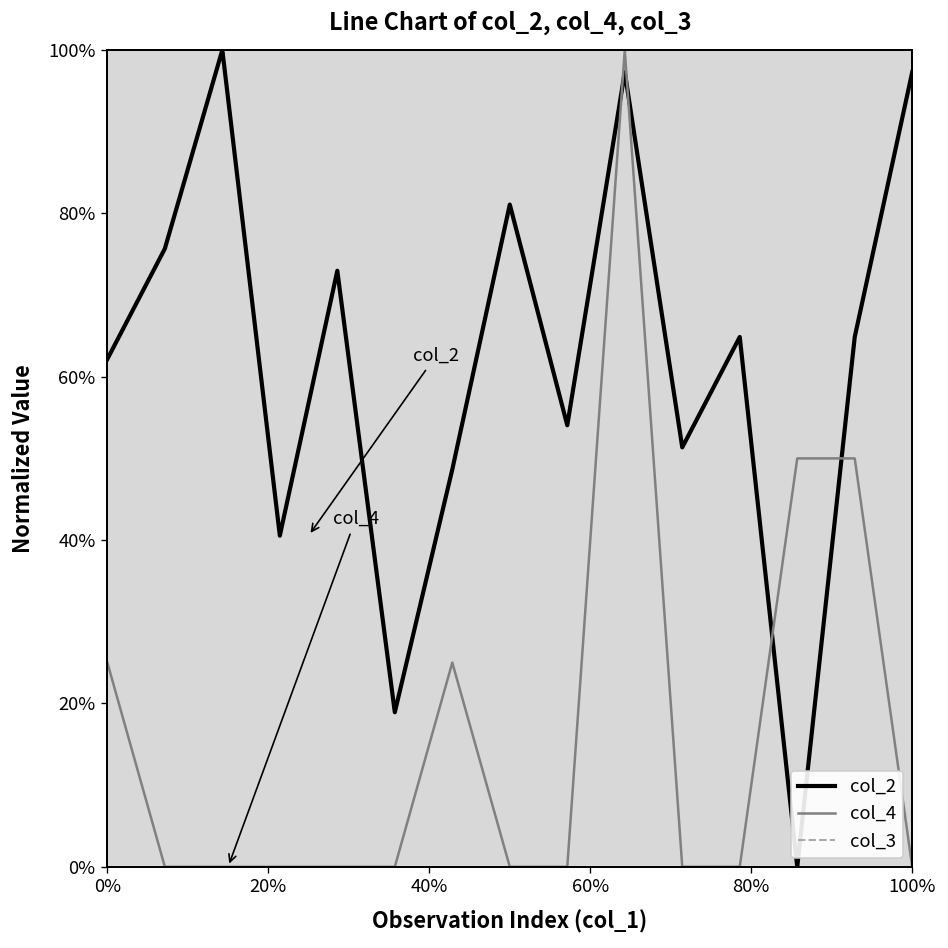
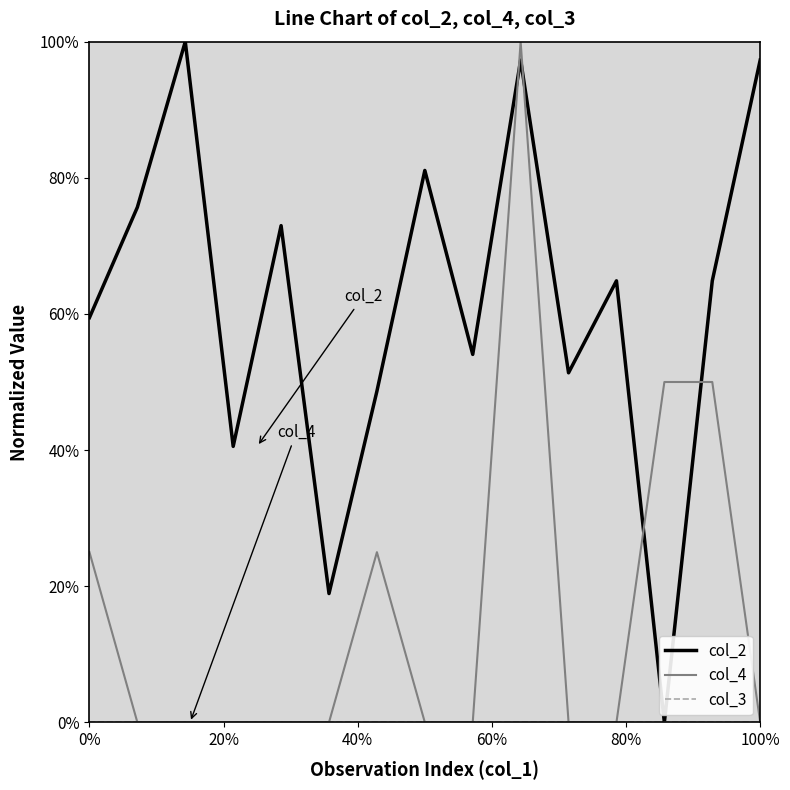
  {
    "col_2": {
-     "0%": "62%",
+     "0%": "59%",
      "100%": "97%"
    },
    "col_4": {
      "0%": "25%"
    },
    "col_3": {
      "0%": "0%"
    }
  }
